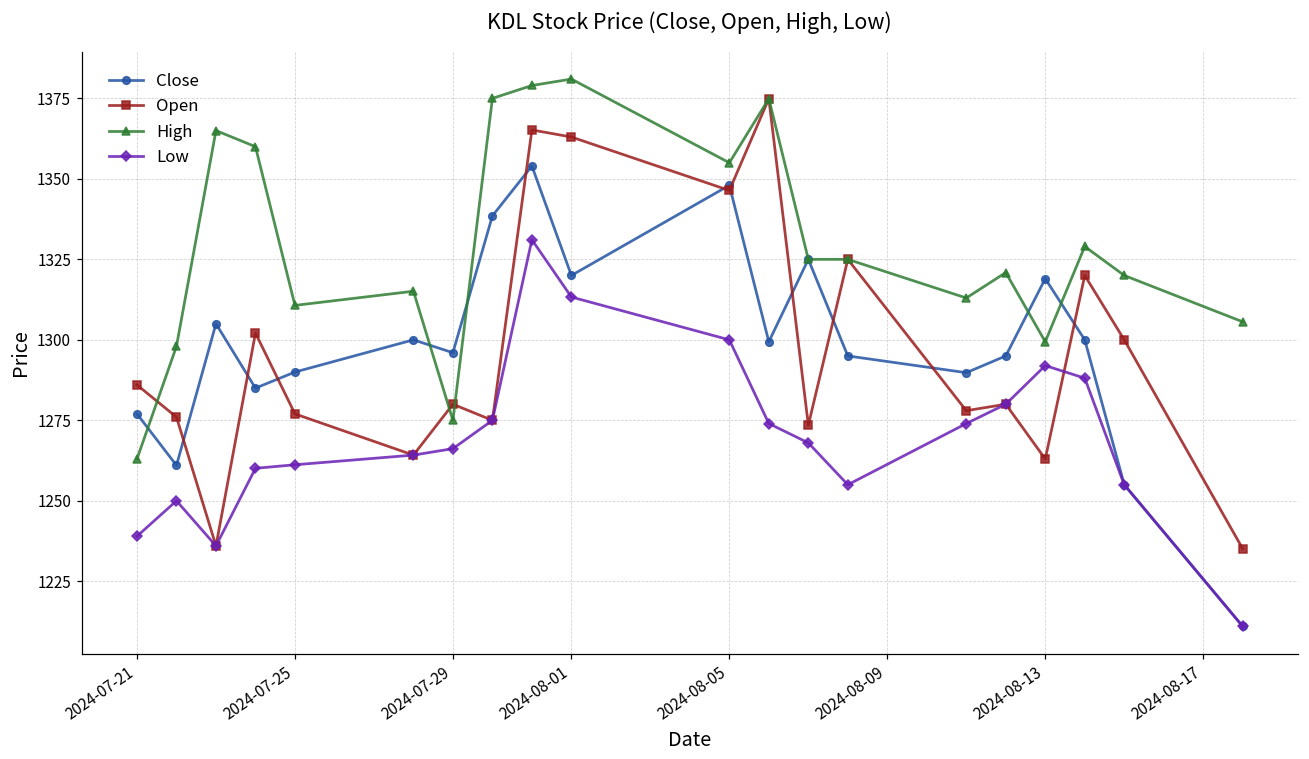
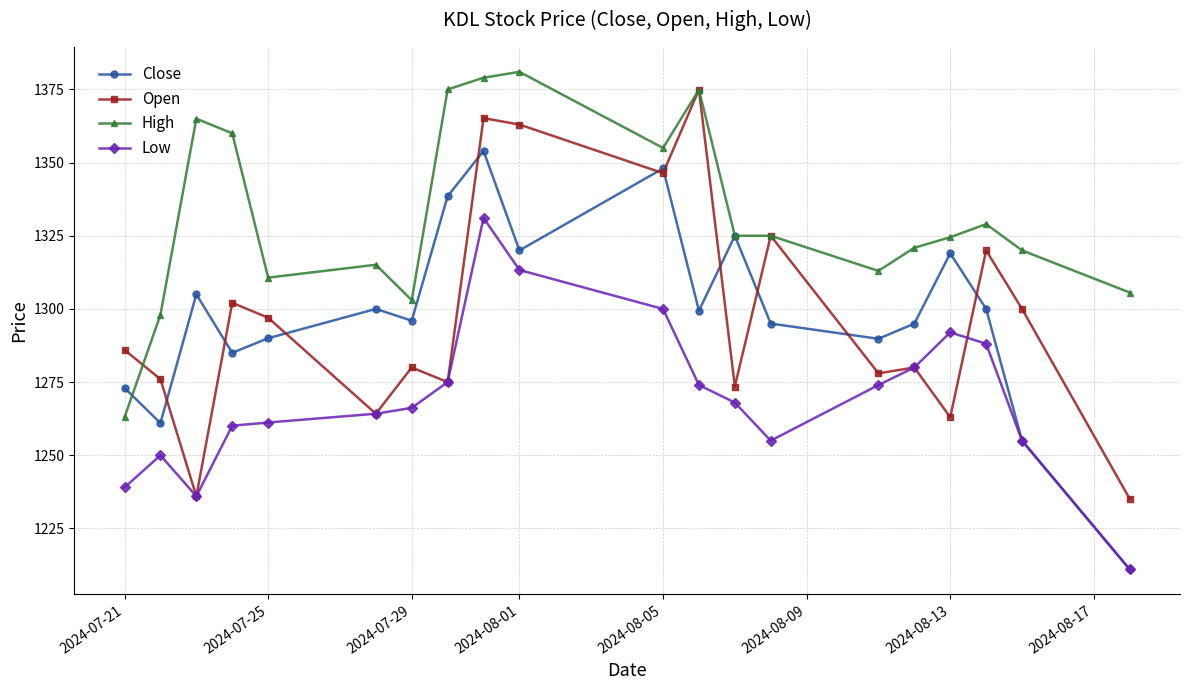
  {
    "Close": {
-     "2024-07-21": 1277,
+     "2024-07-21": 1273,
      "2024-07-25": 1290,
      "2024-07-29": 1296,
      "2024-08-01": 1320,
      "2024-08-05": 1348,
      "2024-08-13": 1319
    },
    "Open": {
      "2024-07-21": 1286,
-     "2024-07-25": 1277,
+     "2024-07-25": 1297,
      "2024-07-29": 1280,
      "2024-08-01": 1363,
      "2024-08-05": 1346,
      "2024-08-13": 1263
    },
    "High": {
      "2024-07-21": 1263,
      "2024-07-25": 1311,
-     "2024-07-29": 1275,
+     "2024-07-29": 1303,
      "2024-08-01": 1381,
      "2024-08-05": 1355,
-     "2024-08-13": 1299
+     "2024-08-13": 1325
    },
    "Low": {
      "2024-07-21": 1239,
      "2024-07-25": 1261,
      "2024-07-29": 1266,
      "2024-08-01": 1313,
      "2024-08-05": 1300,
      "2024-08-13": 1292
    }
  }
